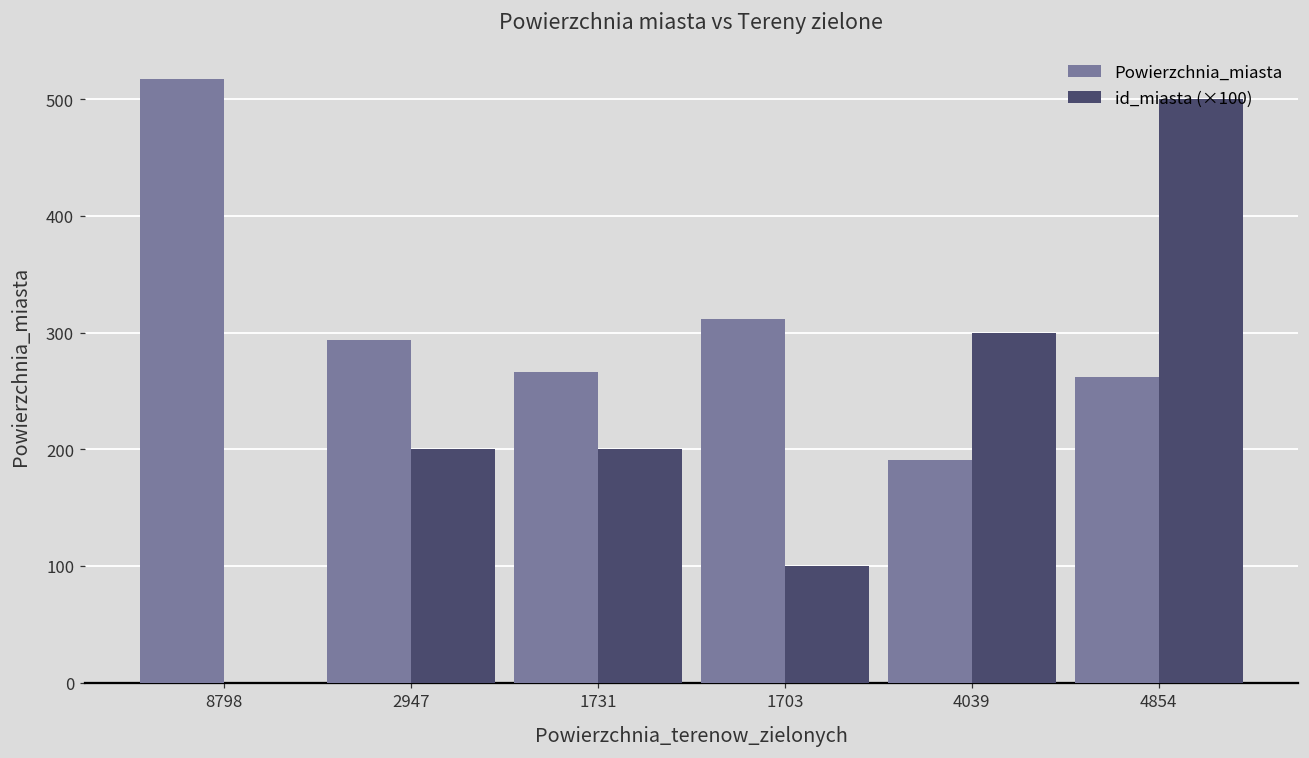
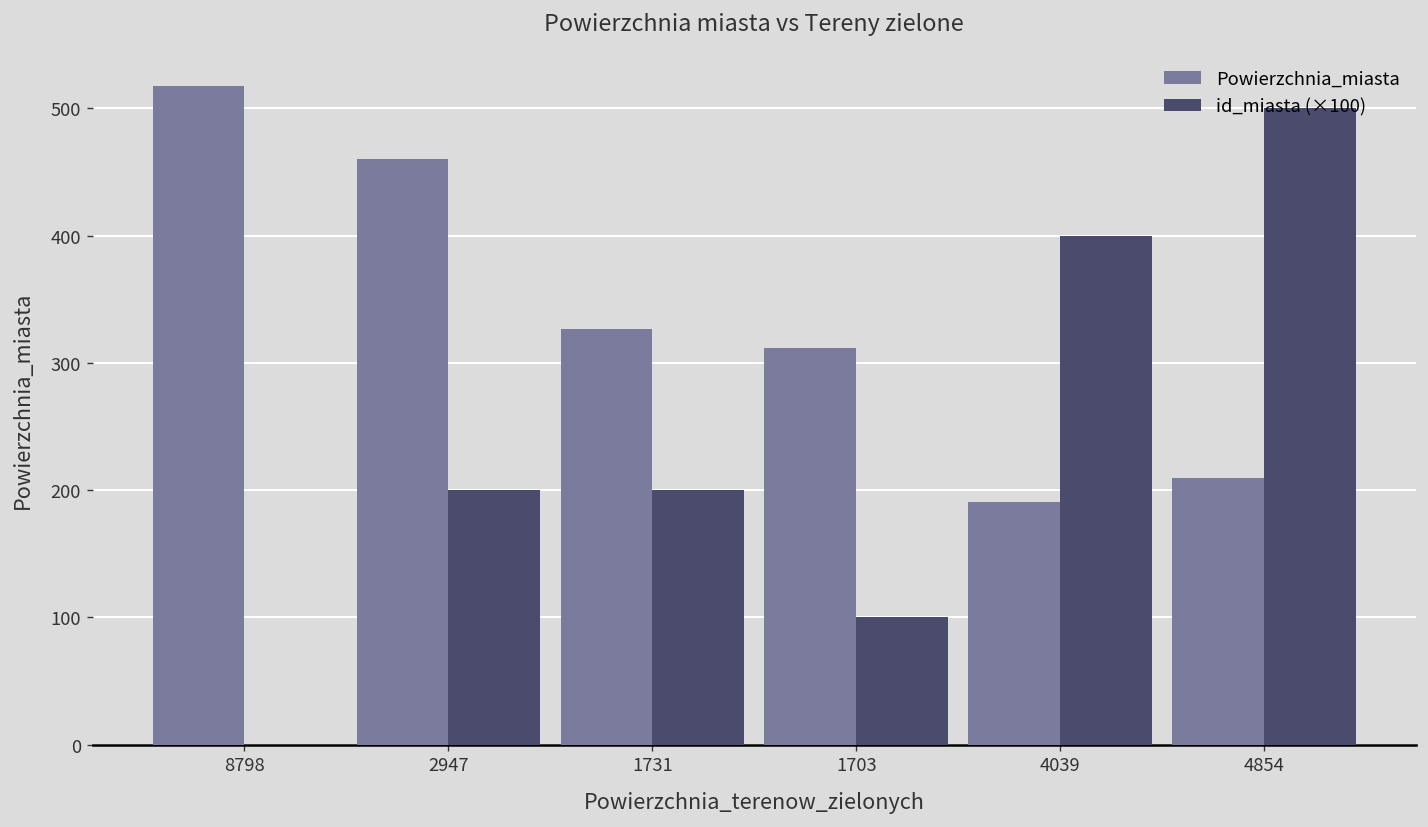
  {
    "Powierzchnia_miasta": {
      "8798": 517,
-     "2947": 293,
-     "1731": 266,
+     "2947": 460,
+     "1731": 327,
      "1703": 312,
      "4039": 191,
-     "4854": 262
+     "4854": 209
    },
    "id_miasta (×100)": {
      "8798": 0,
      "2947": 200,
      "1731": 200,
      "1703": 100,
-     "4039": 300,
+     "4039": 400,
      "4854": 500
    }
  }
